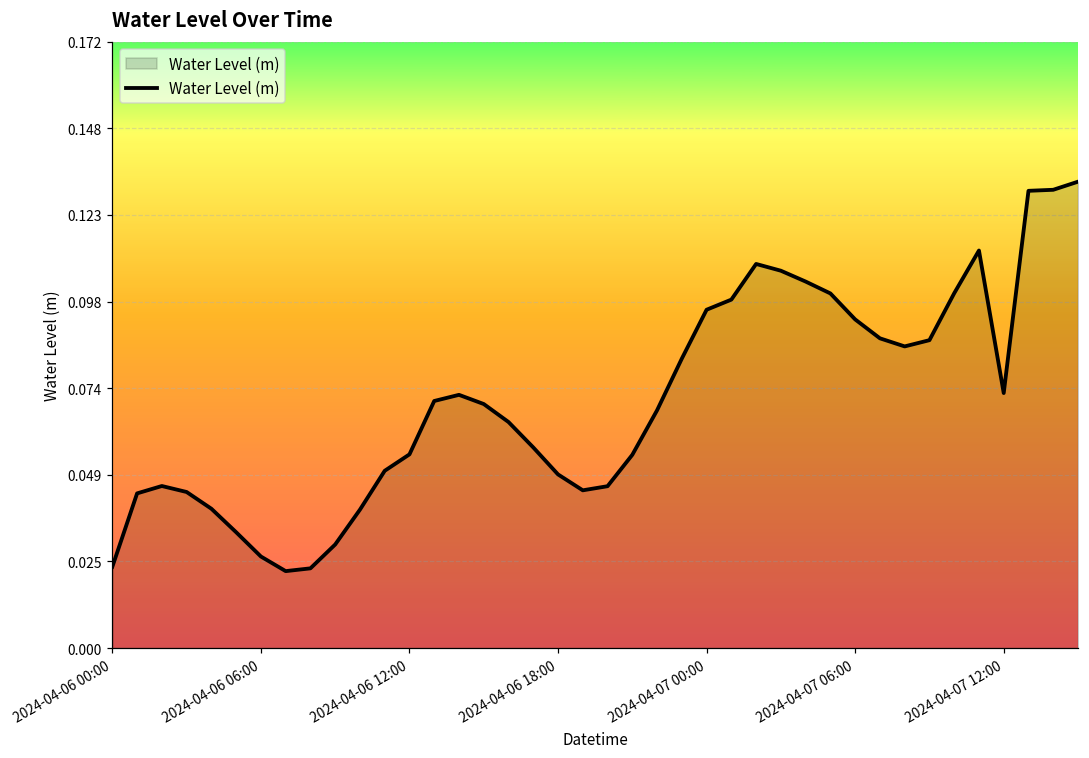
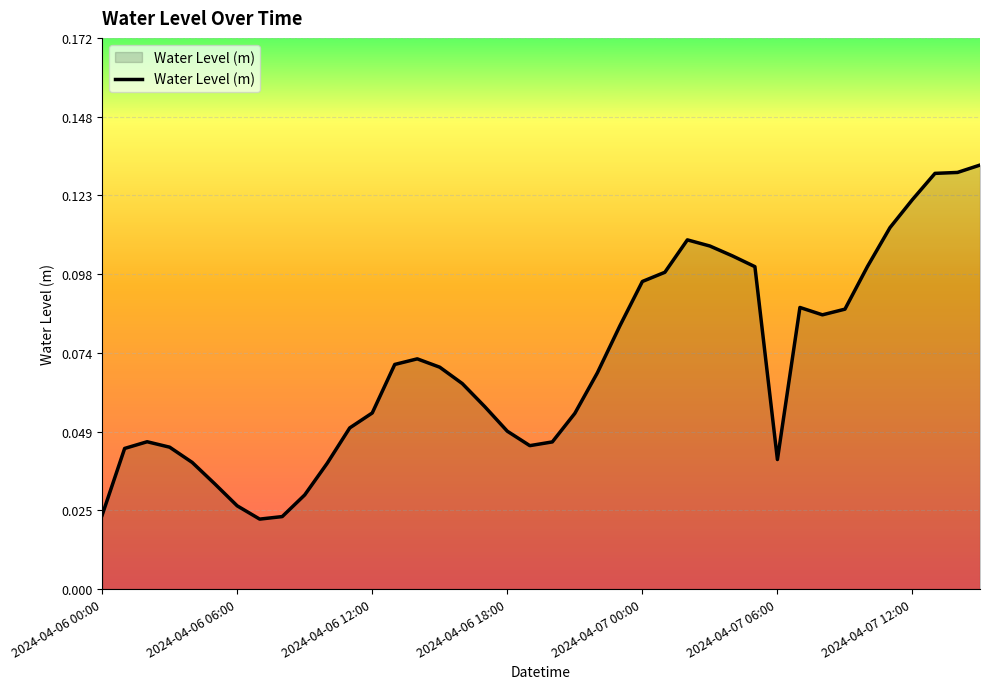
  {
    "2024-04-06 00:00": 0.023,
    "2024-04-06 06:00": 0.026,
    "2024-04-06 12:00": 0.055,
    "2024-04-06 18:00": 0.049,
    "2024-04-07 00:00": 0.096,
-   "2024-04-07 06:00": 0.093,
-   "2024-04-07 12:00": 0.072
+   "2024-04-07 06:00": 0.040,
+   "2024-04-07 12:00": 0.122
  }
